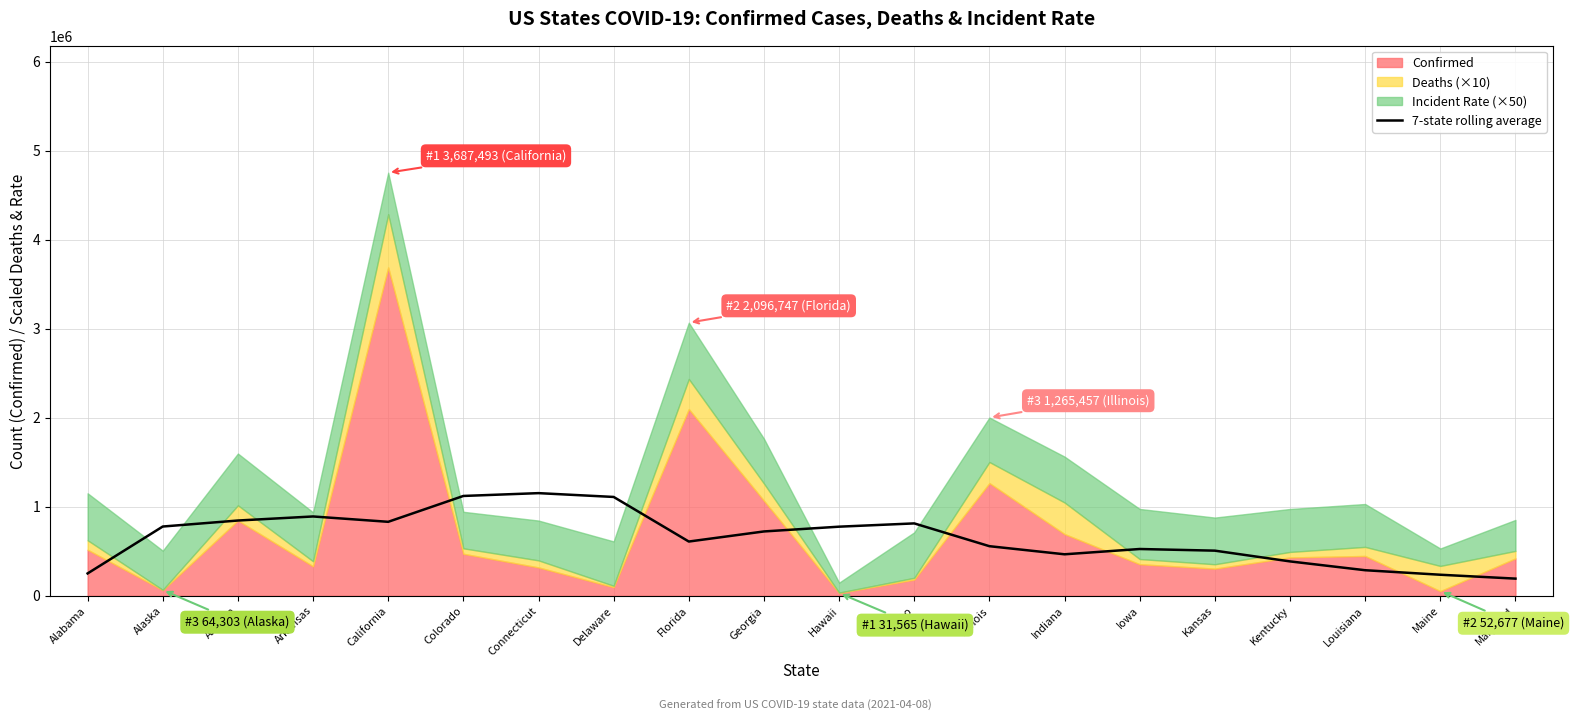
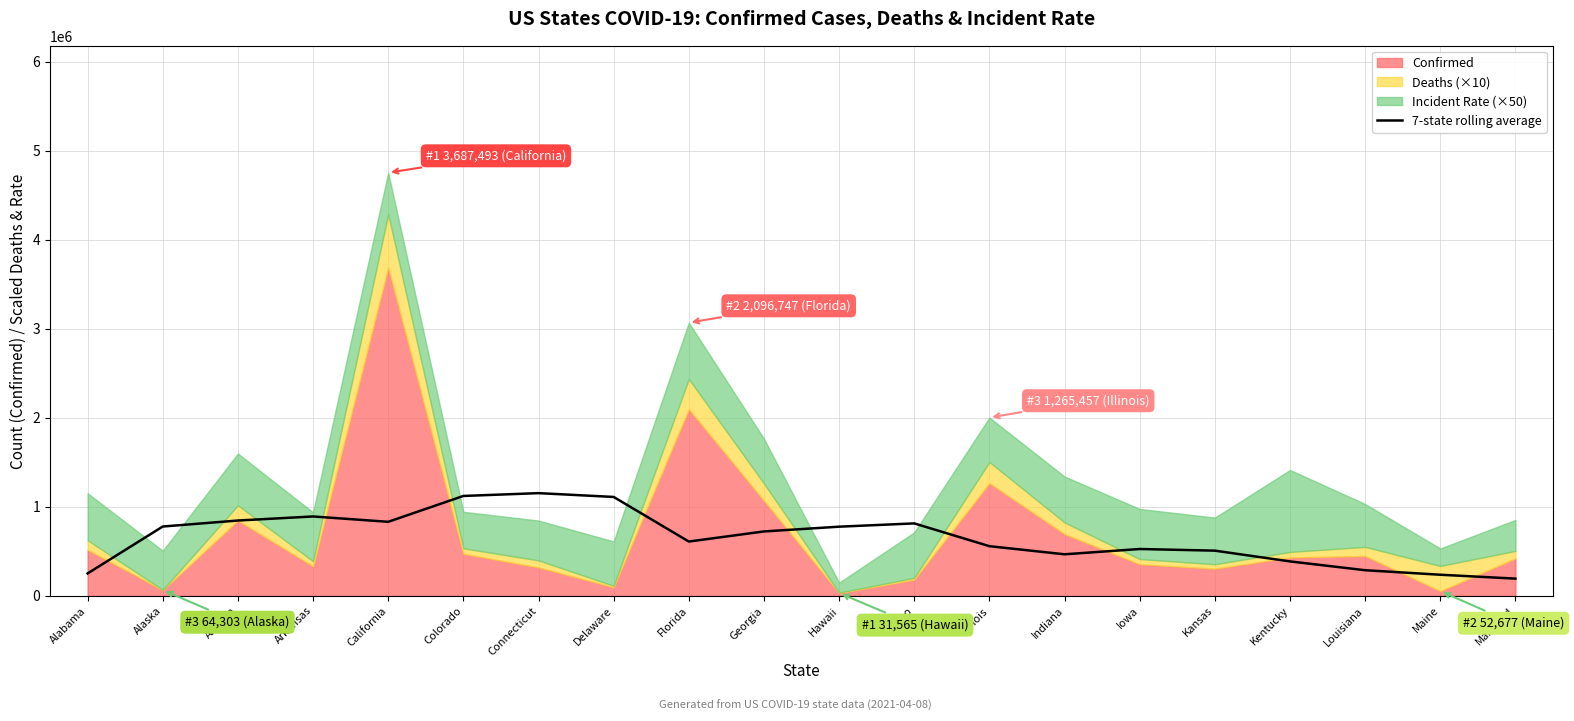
  {
    "7-state rolling average": {
      "Alabama": 300000,
      "Alaska": 800000,
      "Arkansas": 900000,
      "California": 800000,
      "Colorado": 1100000,
      "Connecticut": 1200000,
      "Delaware": 1100000,
      "Florida": 600000,
      "Georgia": 700000,
      "Hawaii": 800000,
      "Idaho": 800000,
      "Illinois": 600000,
      "Indiana": 500000,
      "Iowa": 500000,
      "Kansas": 500000,
      "Kentucky": 400000,
      "Louisiana": 300000,
      "Maine": 200000,
      "Maryland": 200000
    },
    "Confirmed": {
      "Alabama": 500000,
      "Arkansas": 300000,
      "California": 3700000,
      "Colorado": 500000,
      "Connecticut": 300000,
      "Florida": 2100000,
      "Georgia": 1100000,
      "Illinois": 1300000,
      "Indiana": 700000,
      "Iowa": 400000,
      "Kansas": 300000,
      "Kentucky": 400000,
      "Louisiana": 400000,
      "Maryland": 400000
    },
    "Deaths (×10)": {
      "Alabama": 100000,
      "Arizona": 200000,
      "Arkansas": 100000,
      "California": 600000,
      "Colorado": 100000,
      "Connecticut": 100000,
      "Florida": 300000,
      "Georgia": 200000,
      "Illinois": 200000,
-     "Indiana": 400000,
+     "Indiana": 100000,
      "Iowa": 100000,
      "Kansas": 0,
      "Kentucky": 100000,
      "Louisiana": 100000,
      "Maine": 300000,
      "Maryland": 100000
    },
    "Incident Rate (×50)": {
      "Alabama": 500000,
      "Alaska": 400000,
      "Arizona": 600000,
      "Arkansas": 500000,
      "Colorado": 400000,
      "Connecticut": 400000,
      "Delaware": 500000,
      "Georgia": 500000,
      "Hawaii": 100000,
      "Idaho": 500000,
      "Indiana": 500000,
      "Iowa": 600000,
      "Kansas": 500000,
-     "Kentucky": 500000,
+     "Kentucky": 900000,
      "Louisiana": 500000,
      "Maine": 200000,
      "Maryland": 300000
    }
  }
